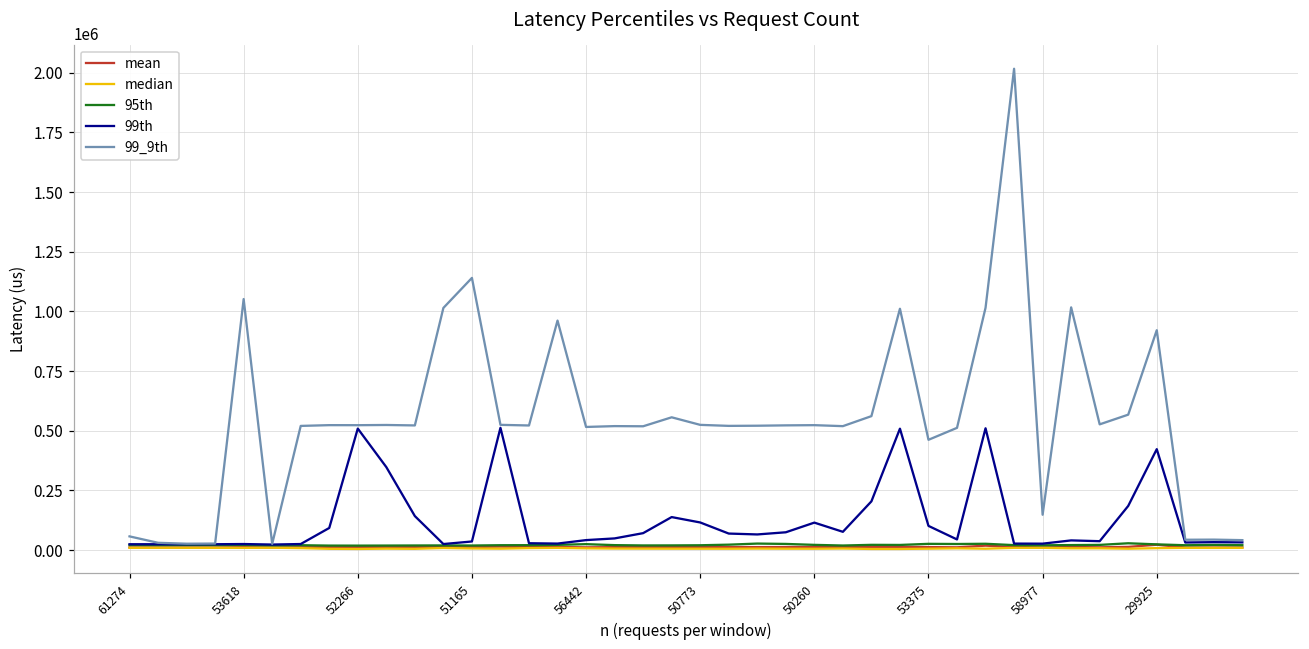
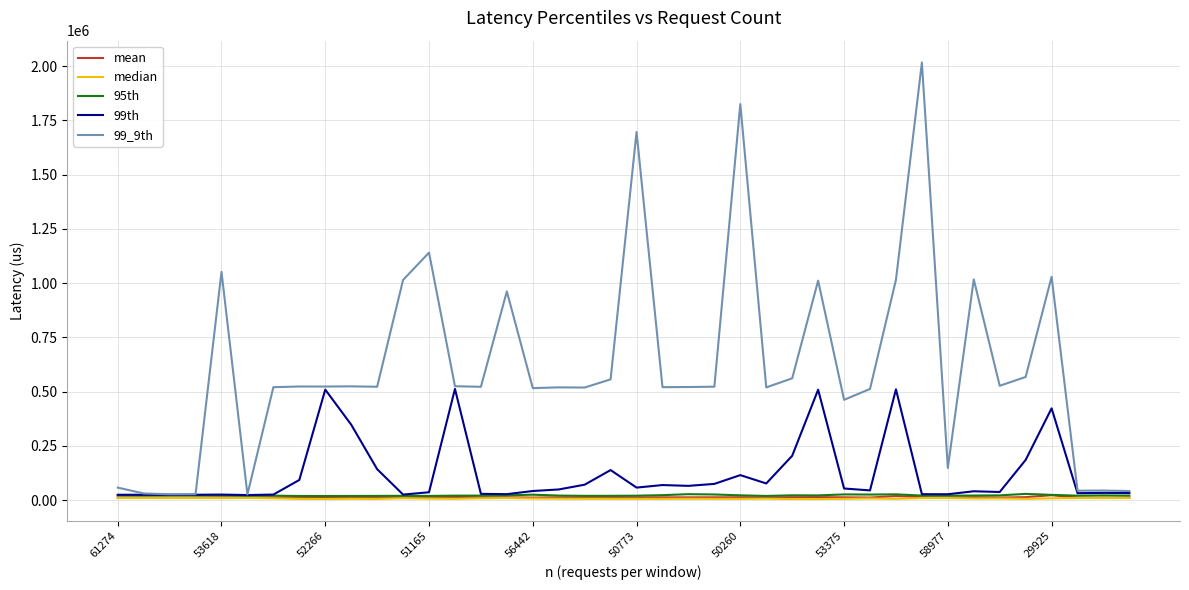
  {
    "median": {
      "29925": 10000
    },
    "95th": {
      "56442": 20000,
      "53375": 30000
    },
    "99th": {
      "52266": 510000,
      "51165": 40000,
      "56442": 40000,
-     "50773": 120000,
+     "50773": 60000,
      "50260": 110000,
-     "53375": 100000,
+     "53375": 50000,
      "29925": 420000
    },
    "99_9th": {
      "61274": 60000,
      "53618": 1050000,
      "52266": 520000,
      "51165": 1140000,
      "56442": 520000,
-     "50773": 520000,
-     "50260": 520000,
+     "50773": 1700000,
+     "50260": 1830000,
      "53375": 460000,
      "58977": 150000,
-     "29925": 920000
+     "29925": 1030000
    }
  }
